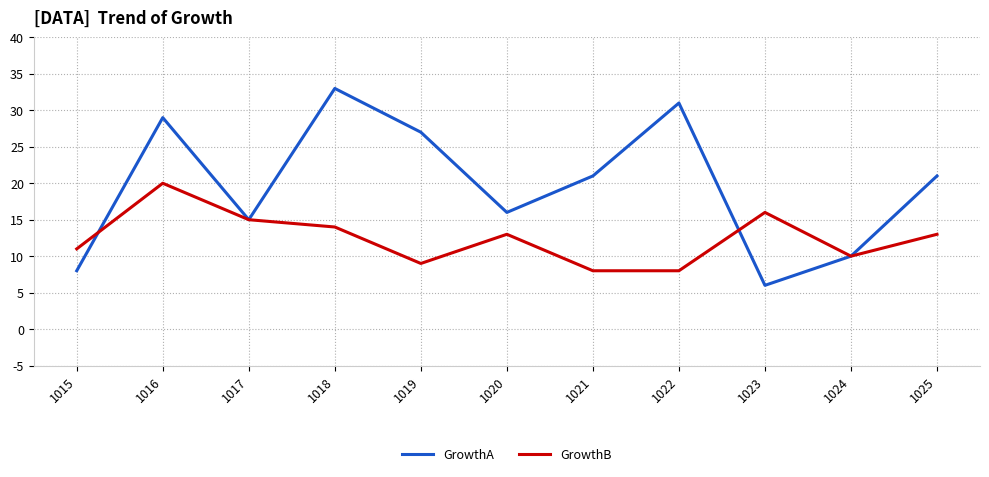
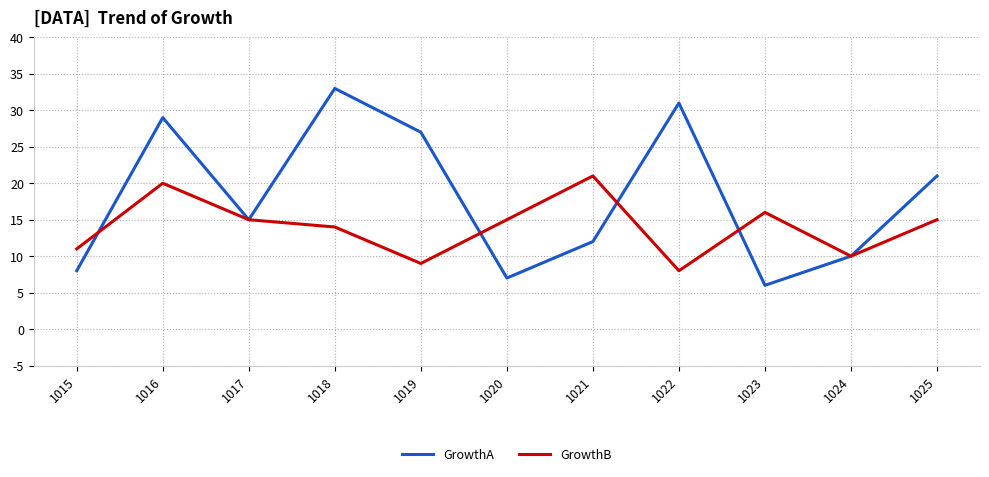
  {
    "GrowthA": {
      "1015": 8,
      "1016": 29,
      "1018": 33,
      "1019": 27,
-     "1020": 16,
-     "1021": 21,
+     "1020": 7,
+     "1021": 12,
      "1022": 31,
      "1023": 6,
      "1025": 21
    },
    "GrowthB": {
      "1015": 11,
      "1016": 20,
      "1018": 14,
      "1019": 9,
-     "1020": 13,
-     "1021": 8,
+     "1020": 15,
+     "1021": 21,
      "1022": 8,
      "1023": 16,
-     "1025": 13
+     "1025": 15
    }
  }
